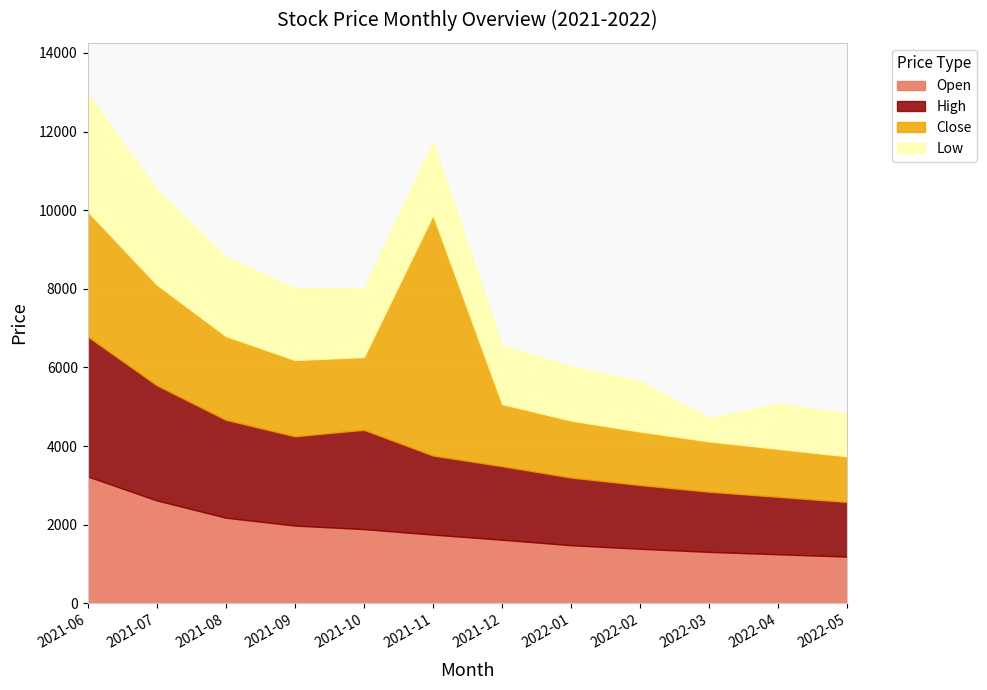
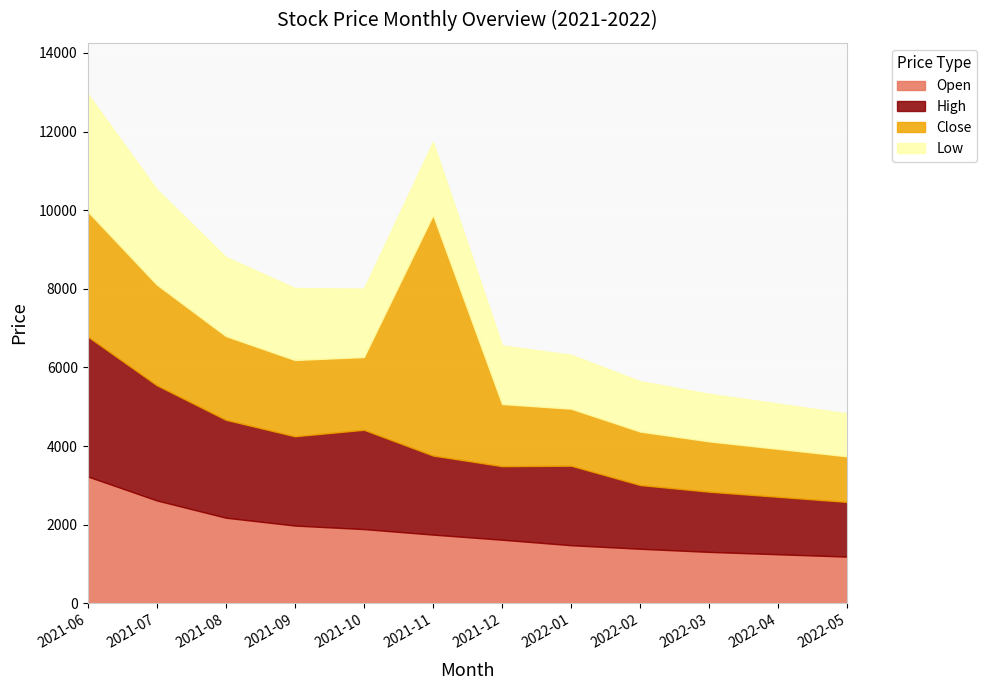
  {
    "Open": {
      "2021-06": 3200,
      "2021-07": 2600,
      "2021-08": 2200,
      "2021-09": 2000,
      "2021-10": 1900,
      "2021-11": 1800,
      "2021-12": 1600,
      "2022-01": 1500,
      "2022-02": 1400,
      "2022-03": 1300,
      "2022-04": 1300,
      "2022-05": 1200
    },
    "High": {
      "2021-06": 3600,
      "2021-07": 2900,
      "2021-08": 2500,
      "2021-09": 2300,
      "2021-10": 2500,
      "2021-11": 2000,
      "2021-12": 1900,
-     "2022-01": 1700,
+     "2022-01": 2000,
      "2022-02": 1600,
      "2022-03": 1500,
      "2022-04": 1500,
      "2022-05": 1400
    },
    "Close": {
      "2021-06": 3200,
      "2021-07": 2600,
      "2021-08": 2100,
      "2021-09": 1900,
      "2021-10": 1900,
      "2021-11": 6100,
      "2021-12": 1600,
      "2022-01": 1500,
      "2022-02": 1400,
      "2022-03": 1300,
      "2022-04": 1200,
      "2022-05": 1200
    },
    "Low": {
      "2021-06": 3000,
      "2021-07": 2400,
      "2021-08": 2000,
      "2021-09": 1800,
      "2021-10": 1700,
      "2021-11": 1900,
      "2021-12": 1500,
      "2022-01": 1400,
      "2022-02": 1300,
-     "2022-03": 600,
+     "2022-03": 1200,
      "2022-04": 1200,
      "2022-05": 1100
    }
  }
